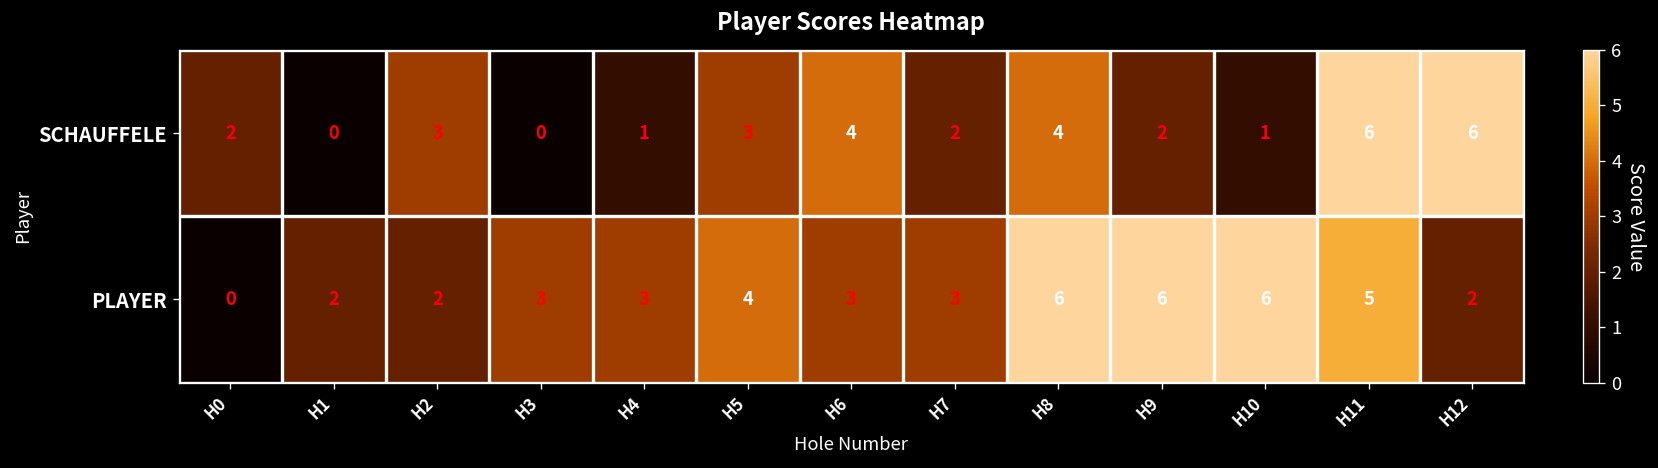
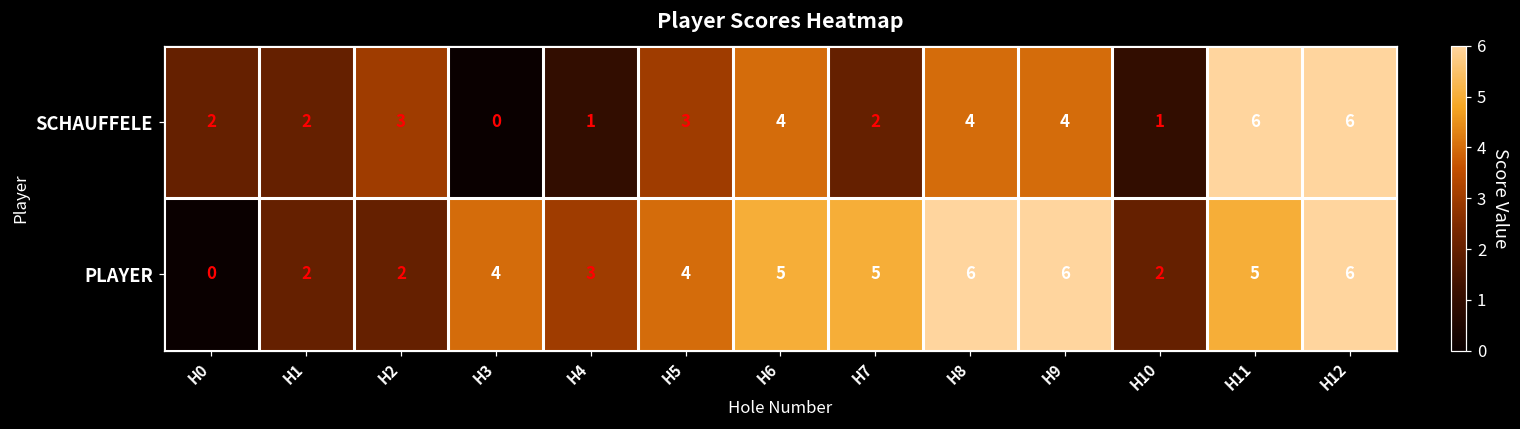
  {
    "SCHAUFFELE": {
      "H0": 2,
-     "H1": 0,
+     "H1": 2,
      "H2": 3,
      "H3": 0,
      "H4": 1,
      "H5": 3,
      "H6": 4,
      "H7": 2,
      "H8": 4,
-     "H9": 2,
+     "H9": 4,
      "H10": 1,
      "H11": 6,
      "H12": 6
    },
    "PLAYER": {
      "H0": 0,
      "H1": 2,
      "H2": 2,
-     "H3": 3,
+     "H3": 4,
      "H4": 3,
      "H5": 4,
-     "H6": 3,
-     "H7": 3,
+     "H6": 5,
+     "H7": 5,
      "H8": 6,
      "H9": 6,
-     "H10": 6,
+     "H10": 2,
      "H11": 5,
-     "H12": 2
+     "H12": 6
    }
  }
